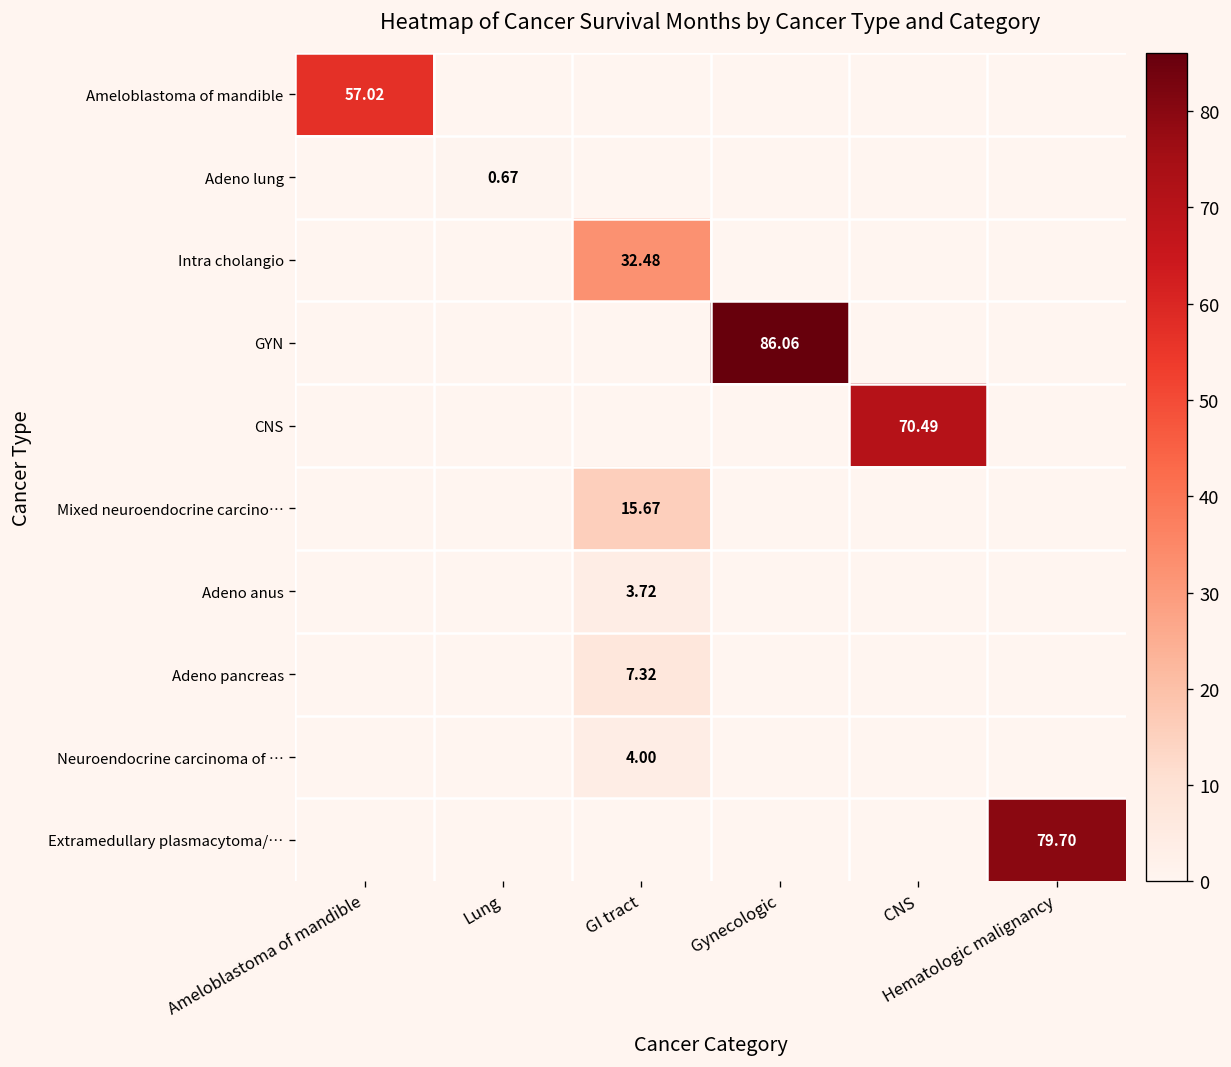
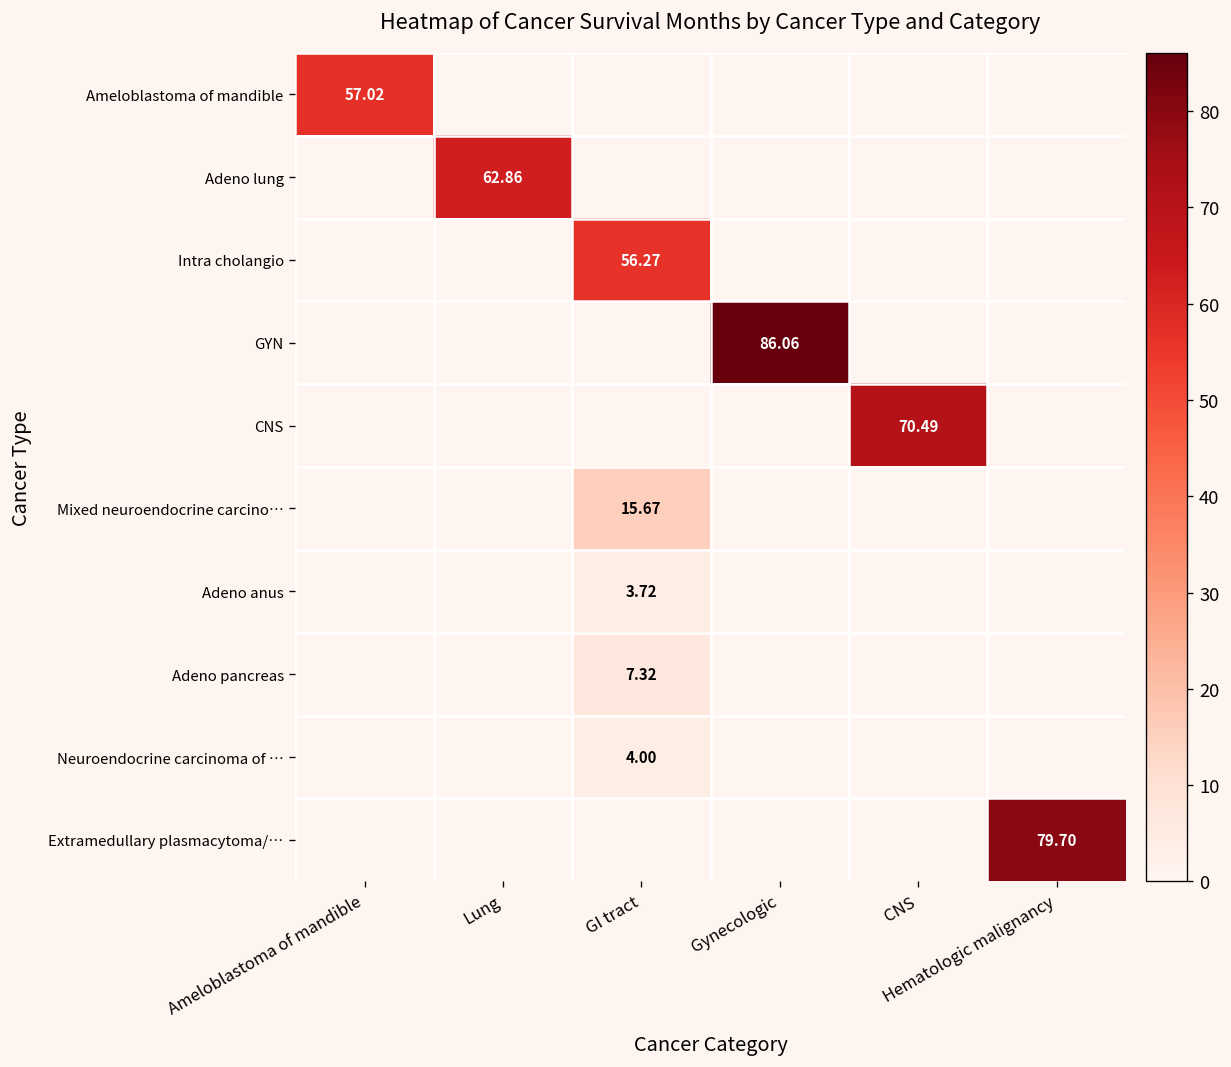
  {
    "Ameloblastoma of mandible": {
      "Ameloblastoma of mandible": 57.02
    },
    "Adeno lung": {
-     "Lung": 0.67
+     "Lung": 62.86
    },
    "Intra cholangio": {
-     "GI tract": 32.48
+     "GI tract": 56.27
    },
    "GYN": {
      "Gynecologic": 86.06
    },
    "CNS": {
      "CNS": 70.49
    },
    "Mixed neuroendocrine carcino…": {
      "GI tract": 15.67
    },
    "Adeno anus": {
      "GI tract": 3.72
    },
    "Adeno pancreas": {
      "GI tract": 7.32
    },
    "Neuroendocrine carcinoma of …": {
      "GI tract": 4.00
    },
    "Extramedullary plasmacytoma/…": {
      "Hematologic malignancy": 79.70
    }
  }
